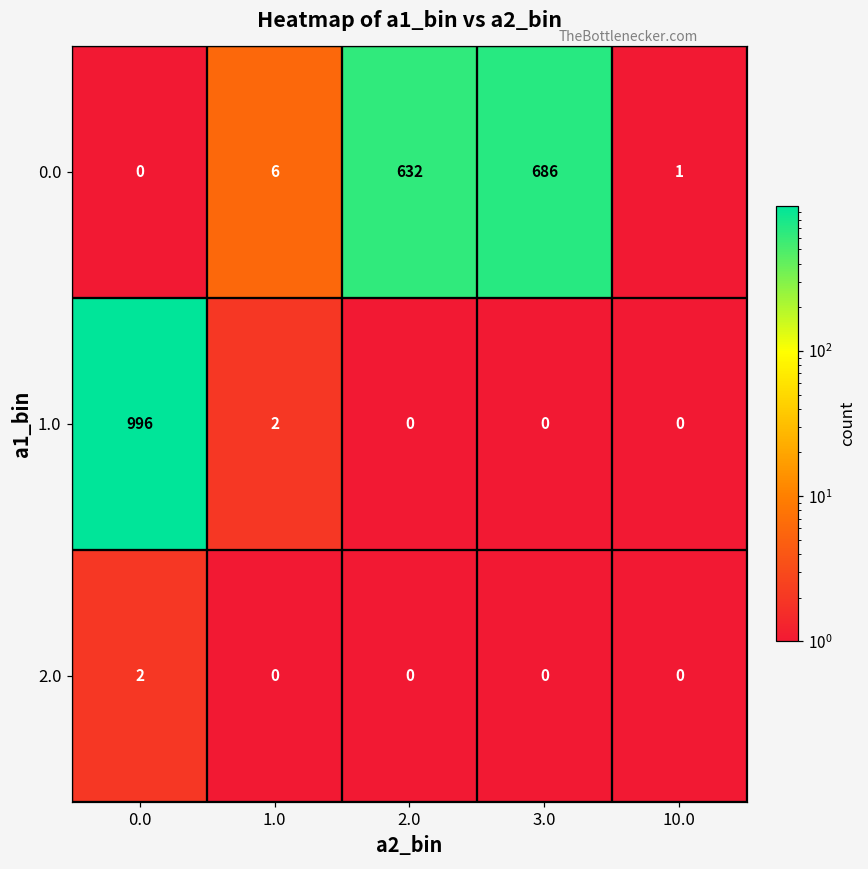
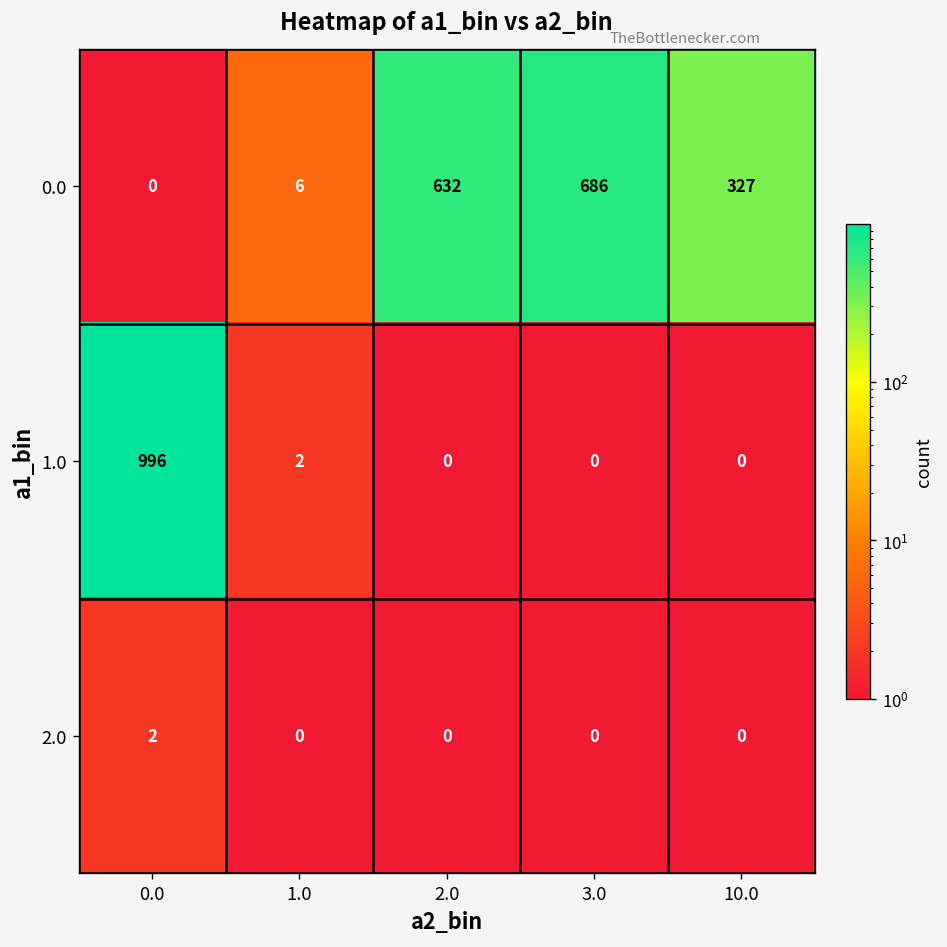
  {
    "0.0": {
      "0.0": 0,
      "1.0": 6,
      "2.0": 632,
      "3.0": 686,
-     "10.0": 1
+     "10.0": 327
    },
    "1.0": {
      "0.0": 996,
      "1.0": 2,
      "2.0": 0,
      "3.0": 0,
      "10.0": 0
    },
    "2.0": {
      "0.0": 2,
      "1.0": 0,
      "2.0": 0,
      "3.0": 0,
      "10.0": 0
    }
  }
